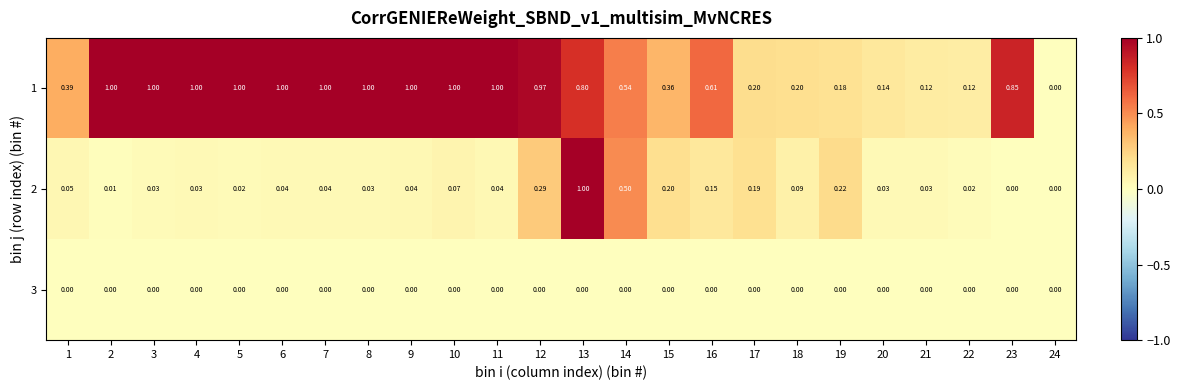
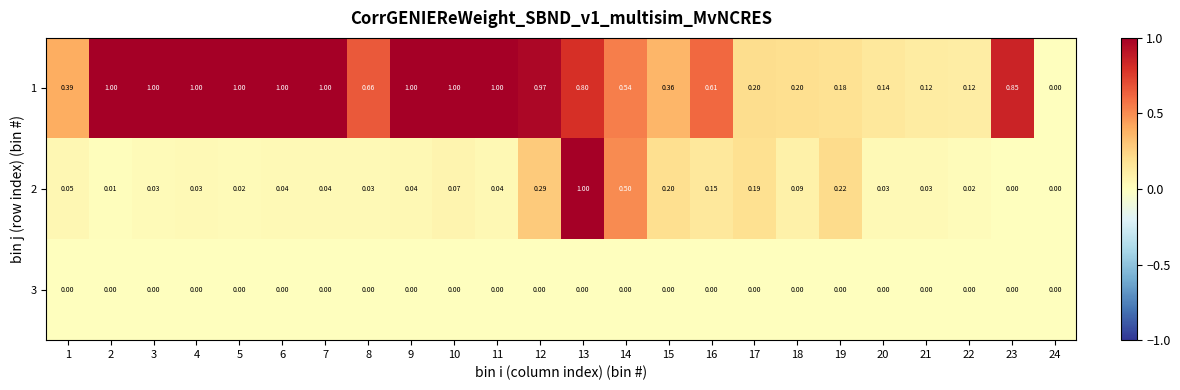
  {
    "1": {
      "1": 0.39,
      "2": 1.00,
      "3": 1.00,
      "4": 1.00,
      "5": 1.00,
      "6": 1.00,
      "7": 1.00,
-     "8": 1.00,
+     "8": 0.66,
      "9": 1.00,
      "10": 1.00,
      "11": 1.00,
      "12": 0.97,
      "13": 0.80,
      "14": 0.54,
      "15": 0.36,
      "16": 0.61,
      "17": 0.20,
      "18": 0.20,
      "19": 0.18,
      "20": 0.14,
      "21": 0.12,
      "22": 0.12,
      "23": 0.85,
      "24": 0.00
    },
    "2": {
      "1": 0.05,
      "2": 0.01,
      "3": 0.03,
      "4": 0.03,
      "5": 0.02,
      "6": 0.04,
      "7": 0.04,
      "8": 0.03,
      "9": 0.04,
      "10": 0.07,
      "11": 0.04,
      "12": 0.29,
      "13": 1.00,
      "14": 0.50,
      "15": 0.20,
      "16": 0.15,
      "17": 0.19,
      "18": 0.09,
      "19": 0.22,
      "20": 0.03,
      "21": 0.03,
      "22": 0.02,
      "23": 0.00,
      "24": 0.00
    },
    "3": {
      "1": 0.00,
      "2": 0.00,
      "3": 0.00,
      "4": 0.00,
      "5": 0.00,
      "6": 0.00,
      "7": 0.00,
      "8": 0.00,
      "9": 0.00,
      "10": 0.00,
      "11": 0.00,
      "12": 0.00,
      "13": 0.00,
      "14": 0.00,
      "15": 0.00,
      "16": 0.00,
      "17": 0.00,
      "18": 0.00,
      "19": 0.00,
      "20": 0.00,
      "21": 0.00,
      "22": 0.00,
      "23": 0.00,
      "24": 0.00
    }
  }
